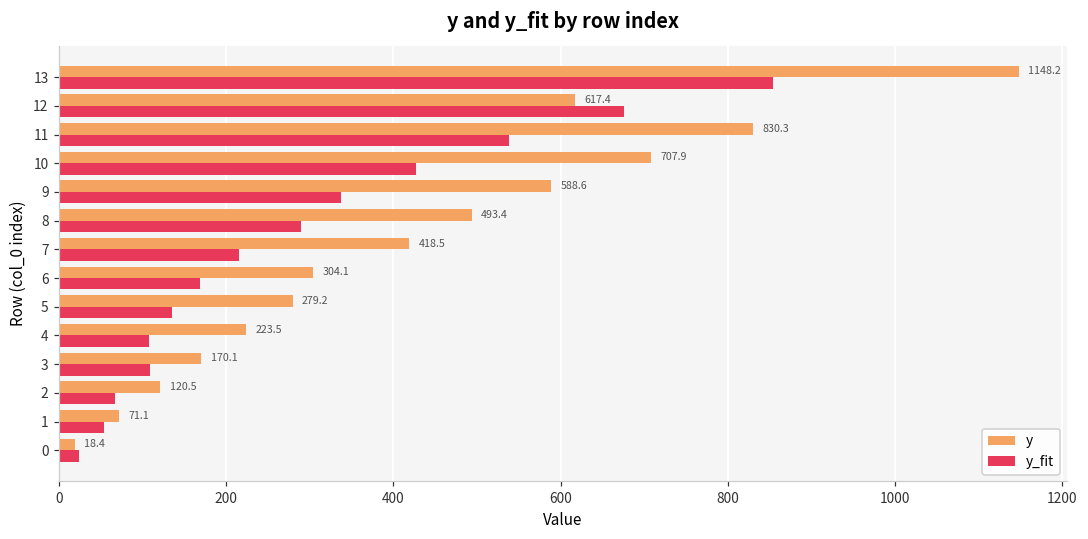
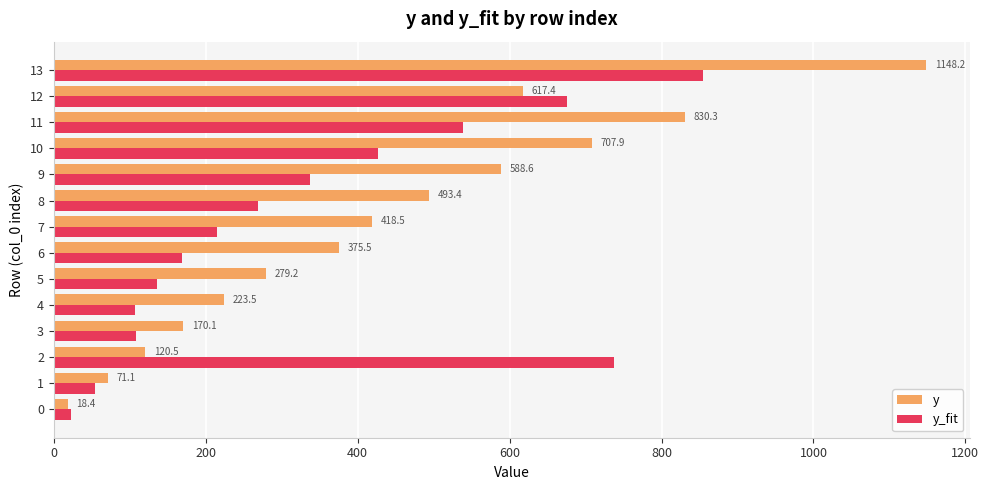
  {
    "y": {
      "13": 1148.2,
      "12": 617.4,
      "11": 830.3,
      "10": 707.9,
      "9": 588.6,
      "8": 493.4,
      "7": 418.5,
-     "6": 304.1,
+     "6": 375.5,
      "5": 279.2,
      "4": 223.5,
      "3": 170.1,
      "2": 120.5,
      "1": 71.1,
      "0": 18.4
    },
    "y_fit": {
      "13": 850,
      "12": 680,
      "11": 540,
      "10": 430,
      "9": 340,
-     "8": 290,
+     "8": 270,
      "7": 210,
      "6": 170,
      "5": 140,
      "4": 110,
      "3": 110,
-     "2": 70,
+     "2": 740,
      "1": 50
    }
  }
